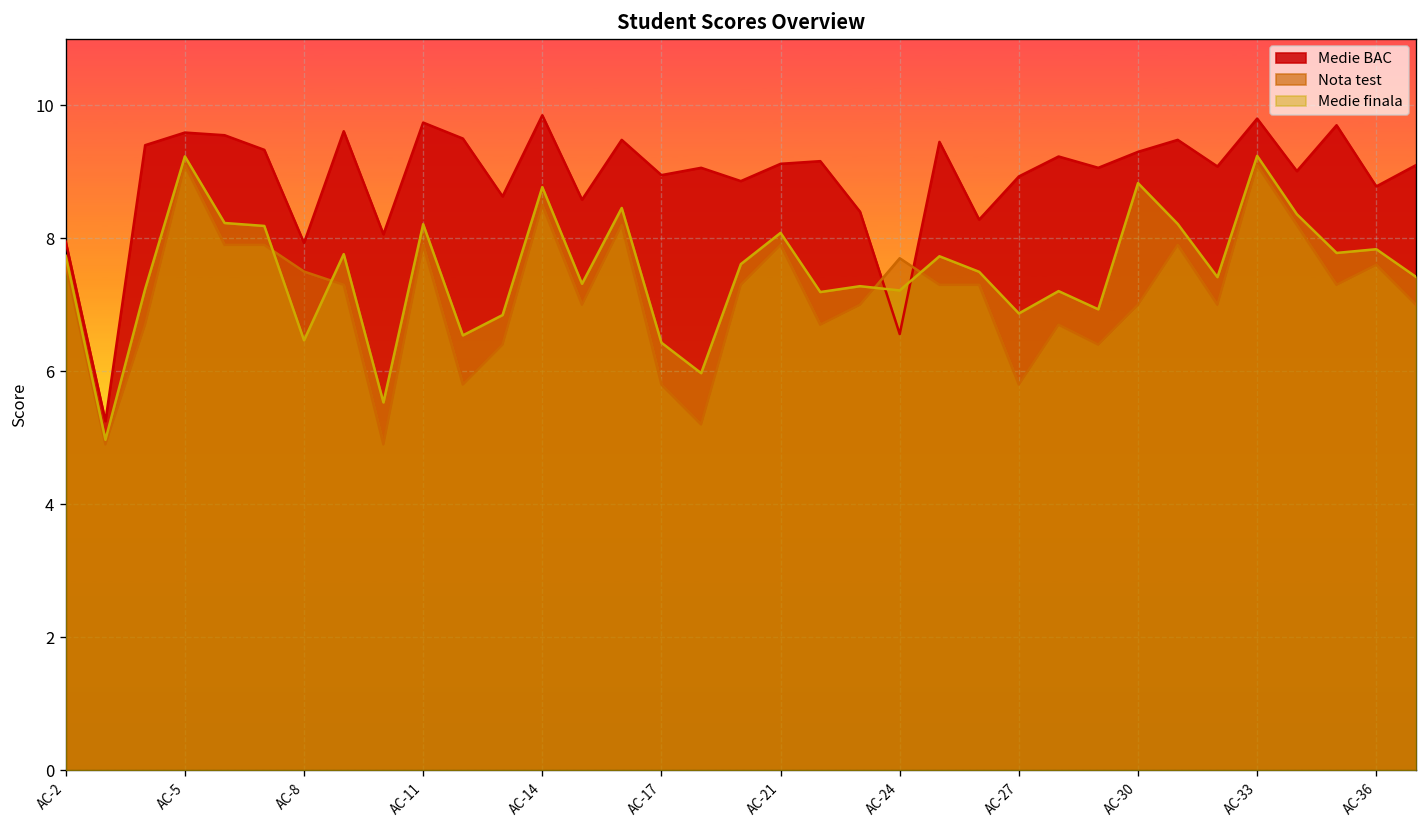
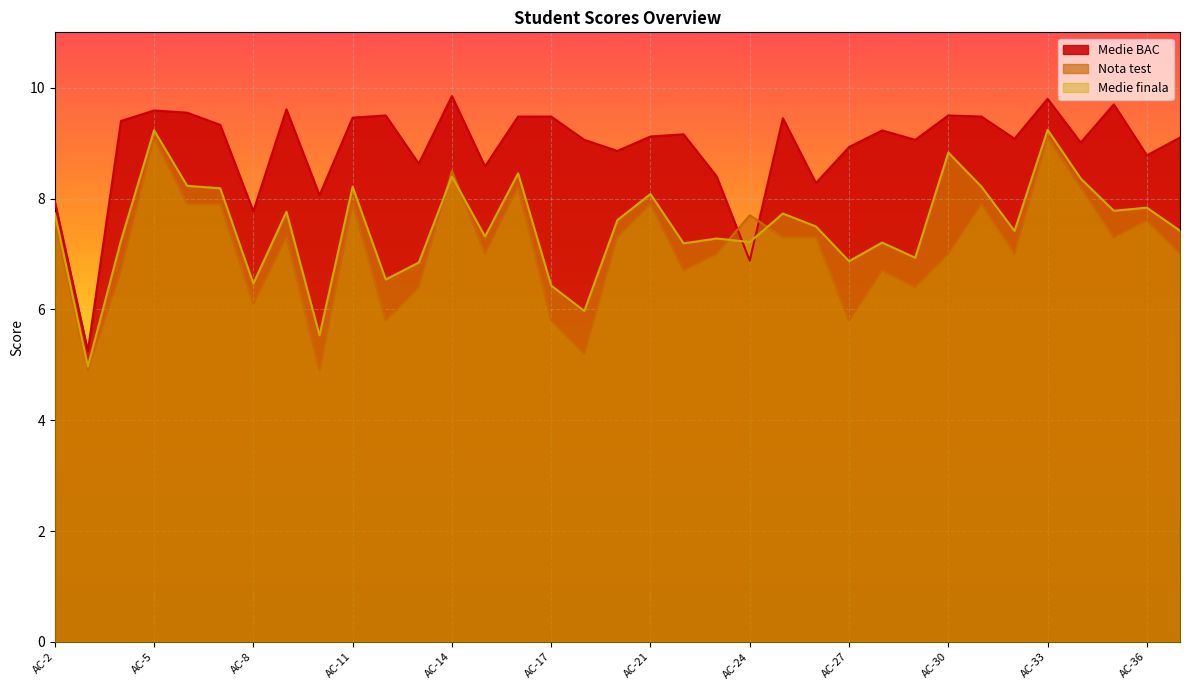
  {
    "Medie BAC": {
      "AC-2": 8.0,
      "AC-5": 9.6,
-     "AC-8": 7.9,
-     "AC-11": 9.7,
+     "AC-8": 7.8,
+     "AC-11": 9.5,
      "AC-14": 9.9,
-     "AC-17": 9.0,
+     "AC-17": 9.5,
      "AC-21": 9.1,
-     "AC-24": 6.6,
+     "AC-24": 6.9,
      "AC-27": 8.9,
-     "AC-30": 9.3,
+     "AC-30": 9.5,
      "AC-33": 9.8,
      "AC-36": 8.8
    },
    "Nota test": {
      "AC-2": 7.6,
      "AC-5": 9.1,
-     "AC-8": 7.5,
+     "AC-8": 6.1,
      "AC-11": 7.9,
      "AC-14": 8.5,
      "AC-17": 5.8,
      "AC-21": 7.9,
      "AC-24": 7.7,
      "AC-27": 5.8,
      "AC-30": 7.0,
      "AC-33": 9.1,
      "AC-36": 7.6
    },
    "Medie finala": {
      "AC-2": 7.7,
      "AC-5": 9.2,
      "AC-8": 6.5,
      "AC-11": 8.2,
-     "AC-14": 8.8,
+     "AC-14": 8.4,
      "AC-17": 6.4,
      "AC-21": 8.1,
      "AC-24": 7.2,
      "AC-27": 6.9,
      "AC-30": 8.8,
      "AC-33": 9.2,
      "AC-36": 7.8
    }
  }
